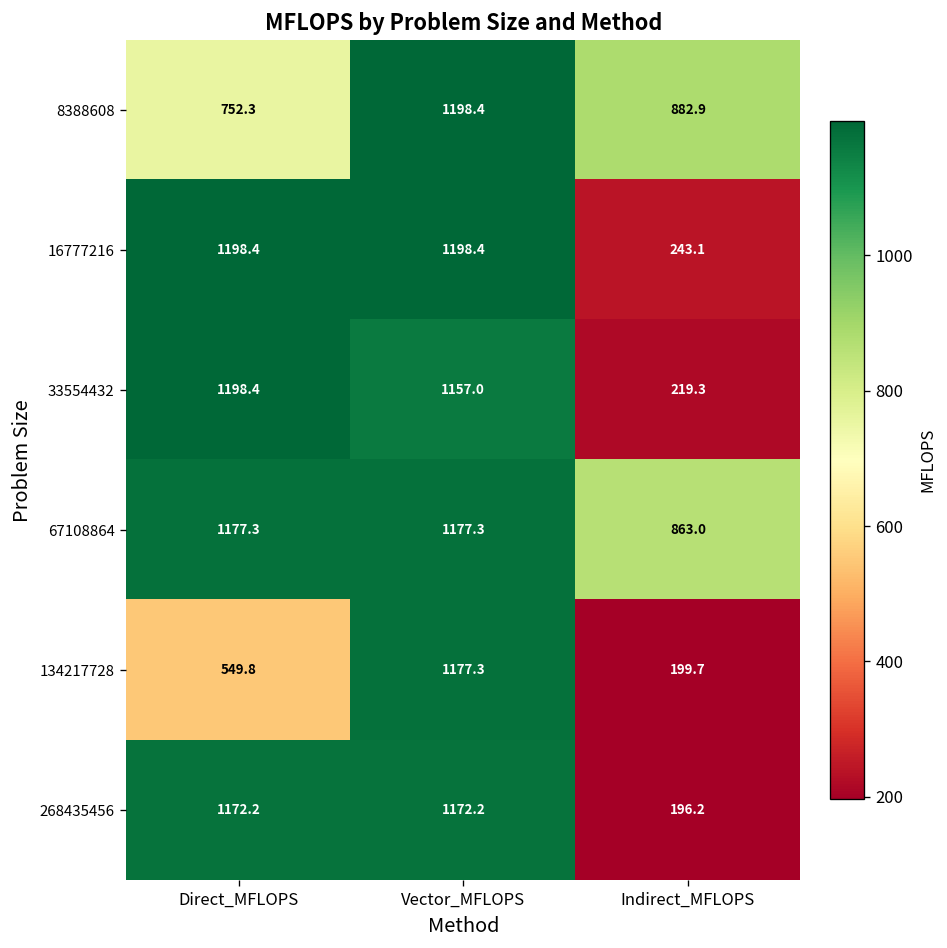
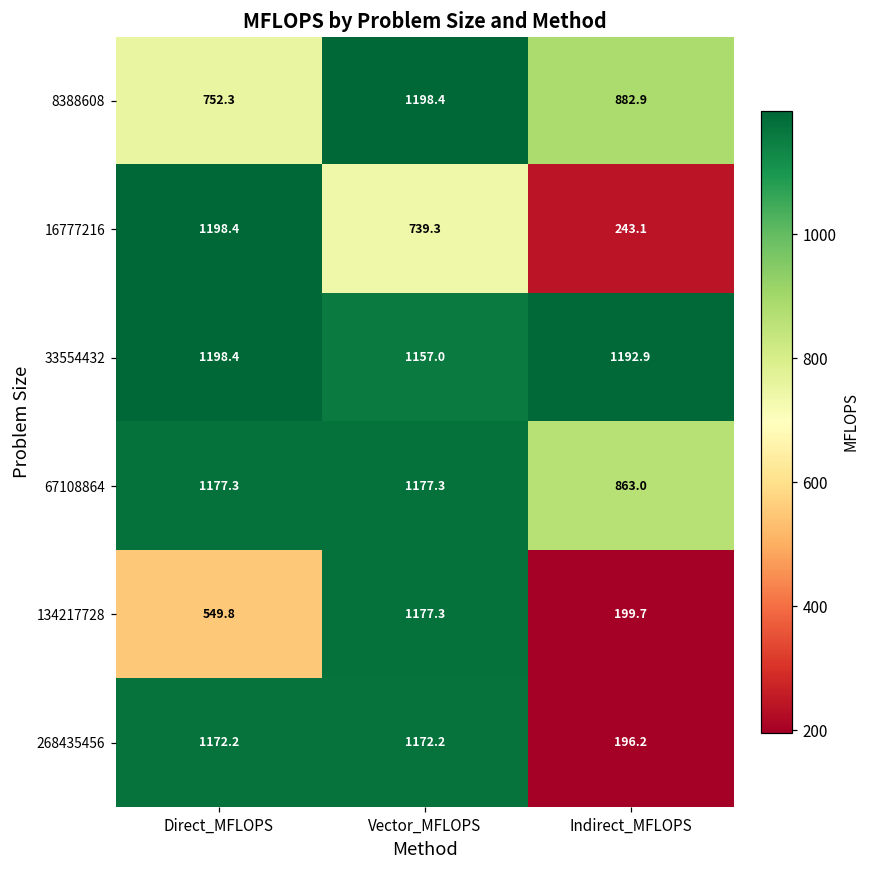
  {
    "8388608": {
      "Direct_MFLOPS": 752.3,
      "Vector_MFLOPS": 1198.4,
      "Indirect_MFLOPS": 882.9
    },
    "16777216": {
      "Direct_MFLOPS": 1198.4,
-     "Vector_MFLOPS": 1198.4,
+     "Vector_MFLOPS": 739.3,
      "Indirect_MFLOPS": 243.1
    },
    "33554432": {
      "Direct_MFLOPS": 1198.4,
      "Vector_MFLOPS": 1157.0,
-     "Indirect_MFLOPS": 219.3
+     "Indirect_MFLOPS": 1192.9
    },
    "67108864": {
      "Direct_MFLOPS": 1177.3,
      "Vector_MFLOPS": 1177.3,
      "Indirect_MFLOPS": 863.0
    },
    "134217728": {
      "Direct_MFLOPS": 549.8,
      "Vector_MFLOPS": 1177.3,
      "Indirect_MFLOPS": 199.7
    },
    "268435456": {
      "Direct_MFLOPS": 1172.2,
      "Vector_MFLOPS": 1172.2,
      "Indirect_MFLOPS": 196.2
    }
  }
